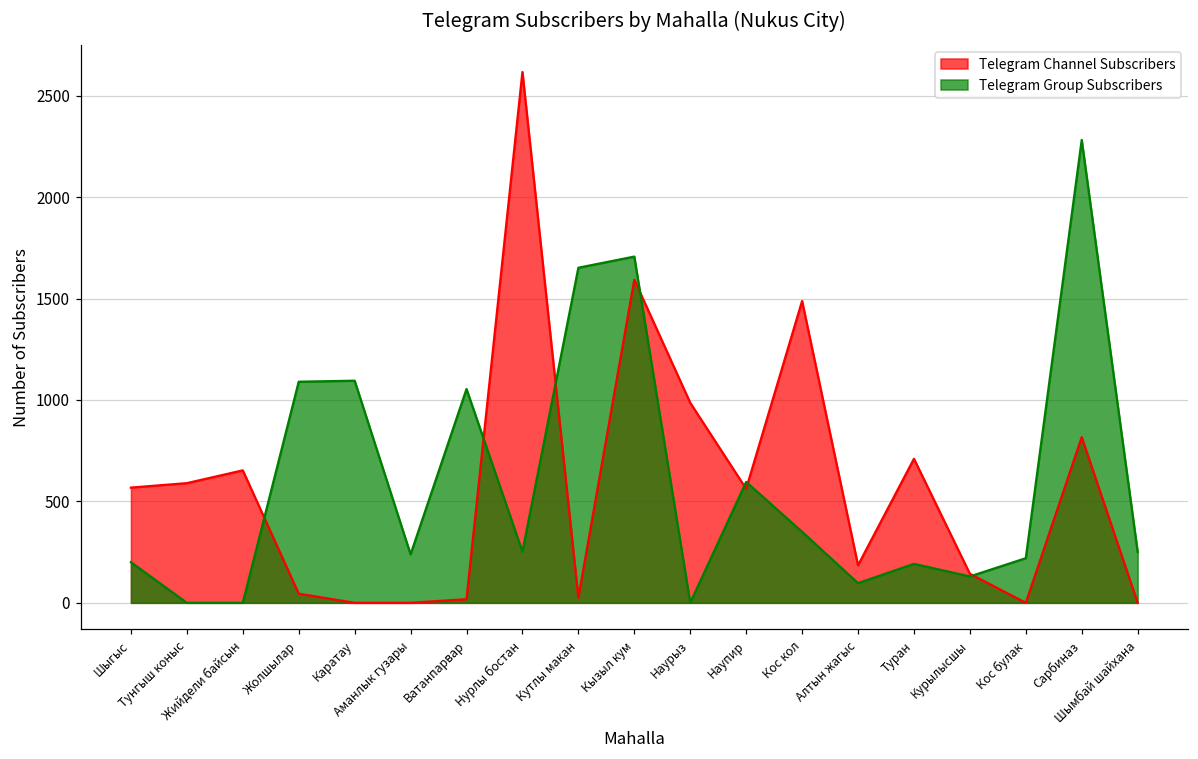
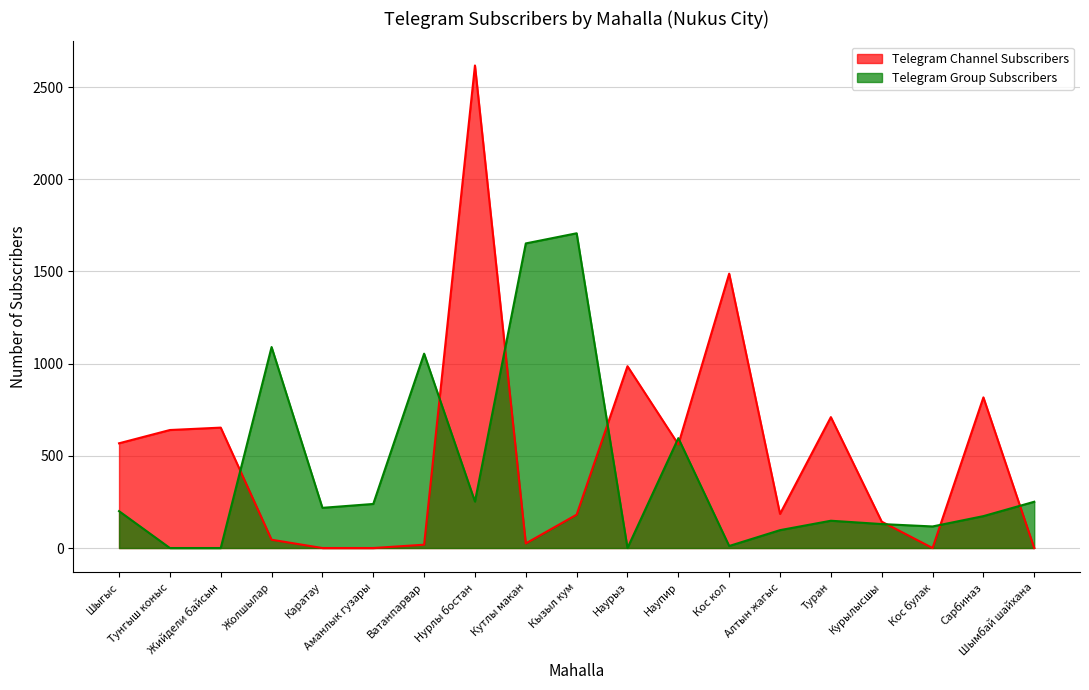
  {
    "Telegram Channel Subscribers": {
      "Шыгыс": 570,
-     "Тунгыш коныс": 590,
+     "Тунгыш коныс": 640,
      "Жийдели байсын": 650,
      "Жолшылар": 50,
      "Каратау": 0,
      "Аманлык гузары": 0,
      "Ватанпарвар": 20,
      "Нурлы бостан": 2620,
      "Кутлы макан": 30,
-     "Кызыл кум": 1590,
+     "Кызыл кум": 180,
      "Наурыз": 990,
      "Наупир": 560,
      "Кос кол": 1490,
      "Алтын жагыс": 190,
      "Туран": 710,
      "Кос булак": 0,
      "Сарбиназ": 820,
      "Шымбай шайхана": 0
    },
    "Telegram Group Subscribers": {
      "Шыгыс": 200,
      "Тунгыш коныс": 0,
      "Жийдели байсын": 0,
      "Жолшылар": 1090,
-     "Каратау": 1100,
+     "Каратау": 220,
      "Аманлык гузары": 240,
      "Ватанпарвар": 1050,
      "Нурлы бостан": 250,
      "Кутлы макан": 1650,
      "Кызыл кум": 1710,
      "Наурыз": 0,
      "Наупир": 600,
-     "Кос кол": 350,
+     "Кос кол": 10,
      "Алтын жагыс": 100,
-     "Туран": 190,
-     "Кос булак": 220,
-     "Сарбиназ": 2280,
+     "Туран": 150,
+     "Кос булак": 120,
+     "Сарбиназ": 170,
      "Шымбай шайхана": 250
    }
  }
